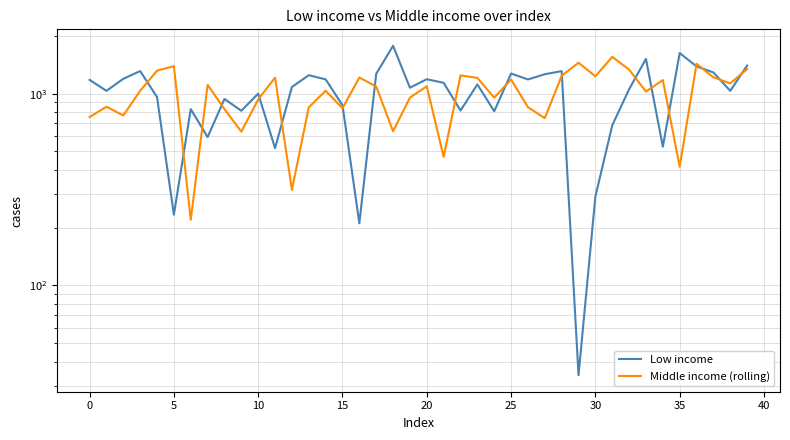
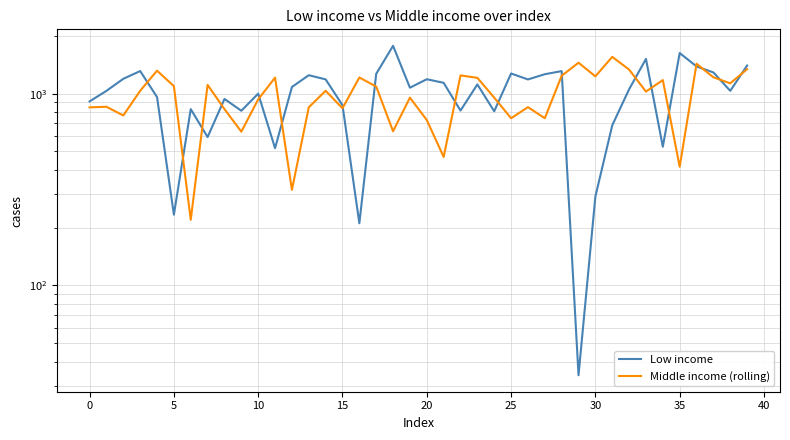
  {
    "Low income": {
-     "0": 1200,
+     "0": 900,
      "5": 230,
      "10": 1000,
      "15": 900,
      "20": 1200,
      "25": 1300,
      "30": 290,
      "35": 1600
    },
    "Middle income (rolling)": {
-     "0": 760,
-     "5": 1400,
+     "0": 800,
+     "5": 1100,
      "10": 900,
      "15": 800,
-     "20": 1100,
-     "25": 1200,
+     "20": 730,
+     "25": 750,
      "30": 1200,
      "35": 420
    }
  }
